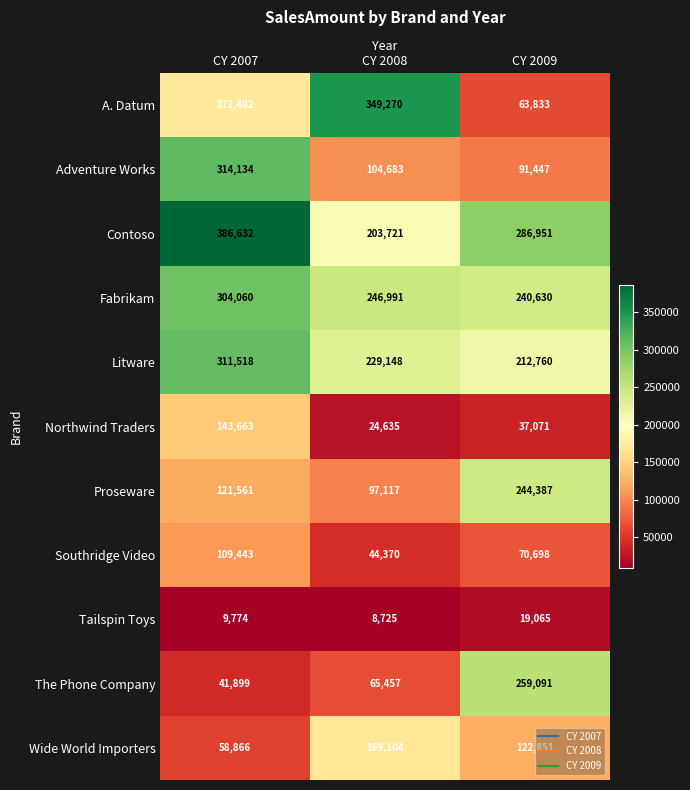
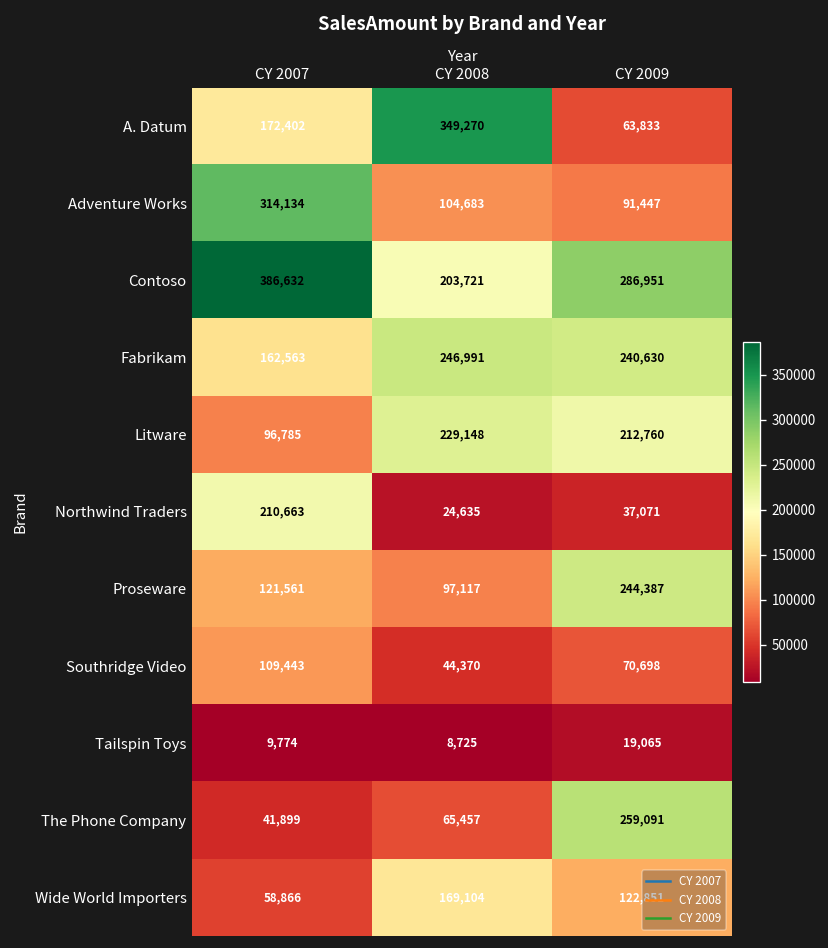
  {
    "A. Datum": {
      "CY 2007": "172,402",
      "CY 2008": "349,270",
      "CY 2009": "63,833"
    },
    "Adventure Works": {
      "CY 2007": "314,134",
      "CY 2008": "104,683",
      "CY 2009": "91,447"
    },
    "Contoso": {
      "CY 2007": "386,632",
      "CY 2008": "203,721",
      "CY 2009": "286,951"
    },
    "Fabrikam": {
-     "CY 2007": "304,060",
+     "CY 2007": "162,563",
      "CY 2008": "246,991",
      "CY 2009": "240,630"
    },
    "Litware": {
-     "CY 2007": "311,518",
+     "CY 2007": "96,785",
      "CY 2008": "229,148",
      "CY 2009": "212,760"
    },
    "Northwind Traders": {
-     "CY 2007": "143,663",
+     "CY 2007": "210,663",
      "CY 2008": "24,635",
      "CY 2009": "37,071"
    },
    "Proseware": {
      "CY 2007": "121,561",
      "CY 2008": "97,117",
      "CY 2009": "244,387"
    },
    "Southridge Video": {
      "CY 2007": "109,443",
      "CY 2008": "44,370",
      "CY 2009": "70,698"
    },
    "Tailspin Toys": {
      "CY 2007": "9,774",
      "CY 2008": "8,725",
      "CY 2009": "19,065"
    },
    "The Phone Company": {
      "CY 2007": "41,899",
      "CY 2008": "65,457",
      "CY 2009": "259,091"
    },
    "Wide World Importers": {
      "CY 2007": "58,866",
      "CY 2008": "169,104"
    }
  }
